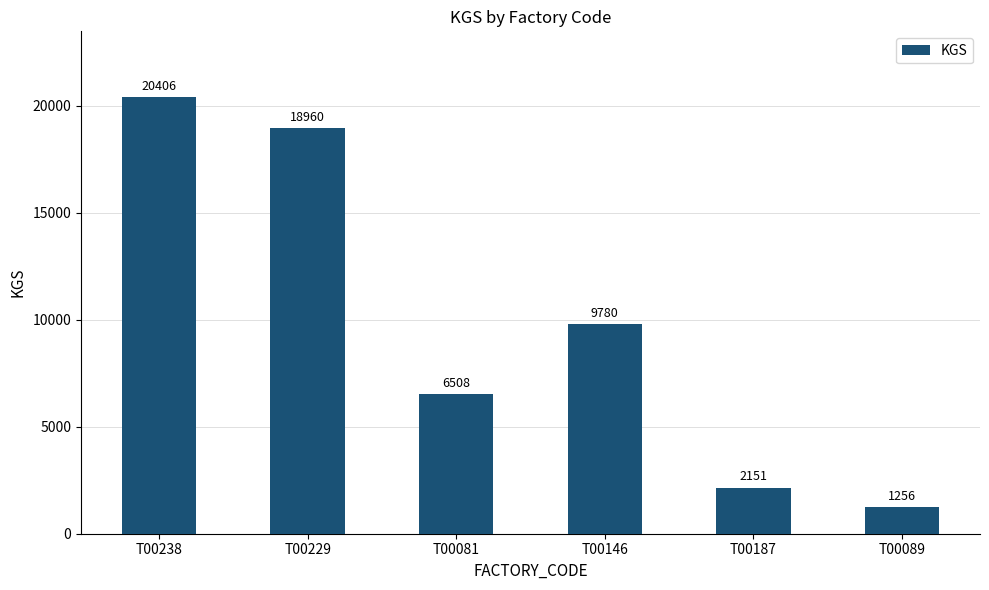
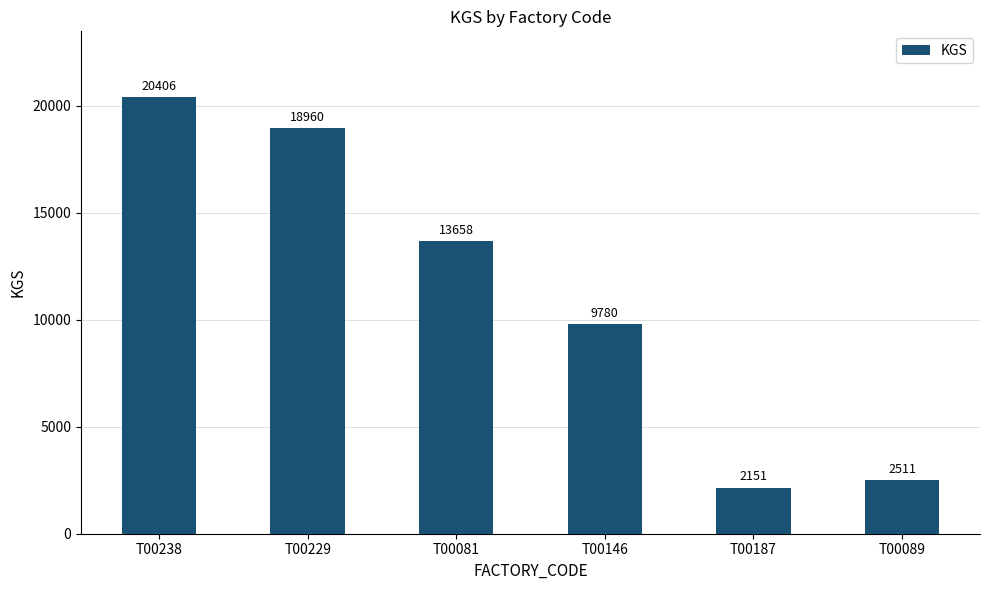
  {
    "T00238": 20406,
    "T00229": 18960,
-   "T00081": 6508,
+   "T00081": 13658,
    "T00146": 9780,
    "T00187": 2151,
-   "T00089": 1256
+   "T00089": 2511
  }
